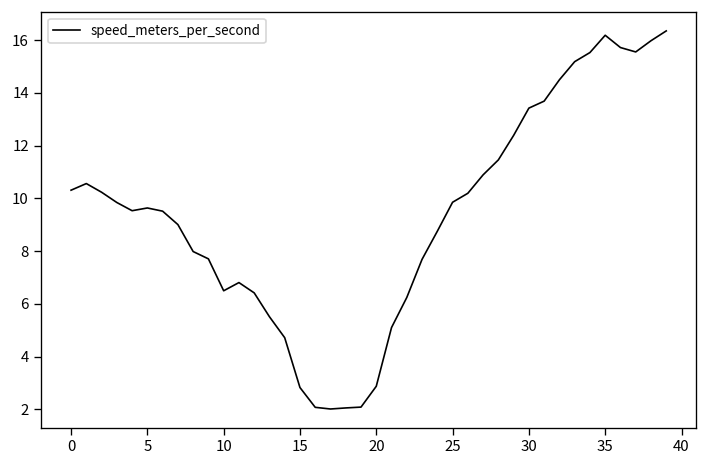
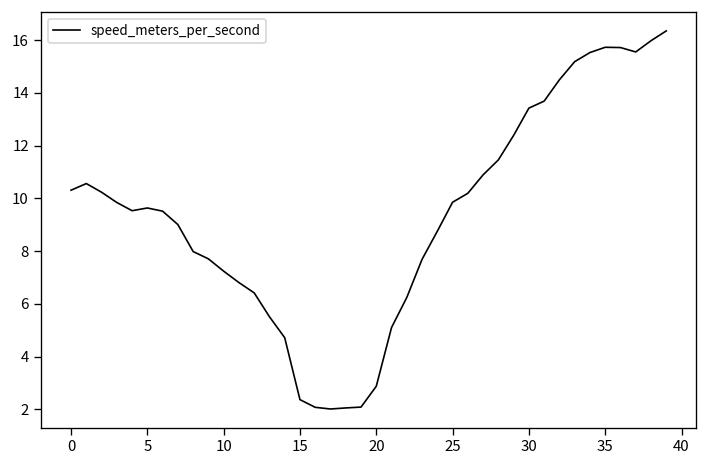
  {
    "0": 10.3,
    "5": 9.6,
-   "10": 6.5,
-   "15": 2.8,
+   "10": 7.2,
+   "15": 2.4,
    "20": 2.9,
    "25": 9.9,
    "30": 13.4,
-   "35": 16.2
+   "35": 15.7
  }
